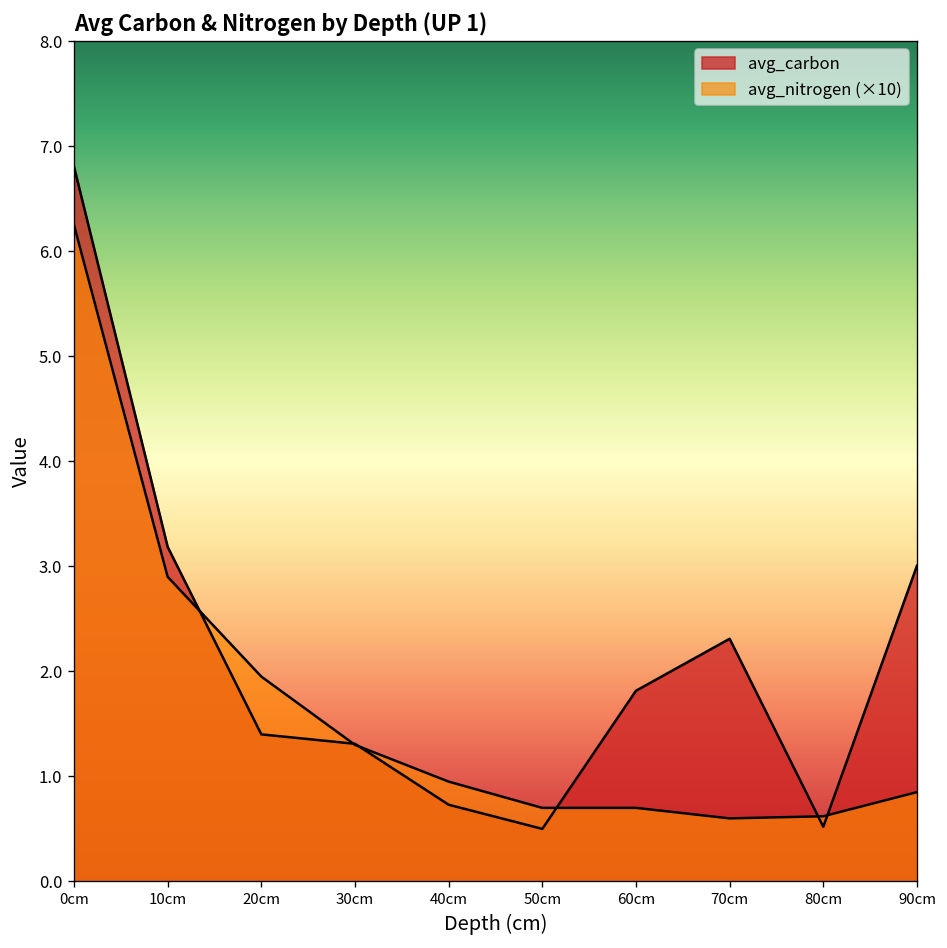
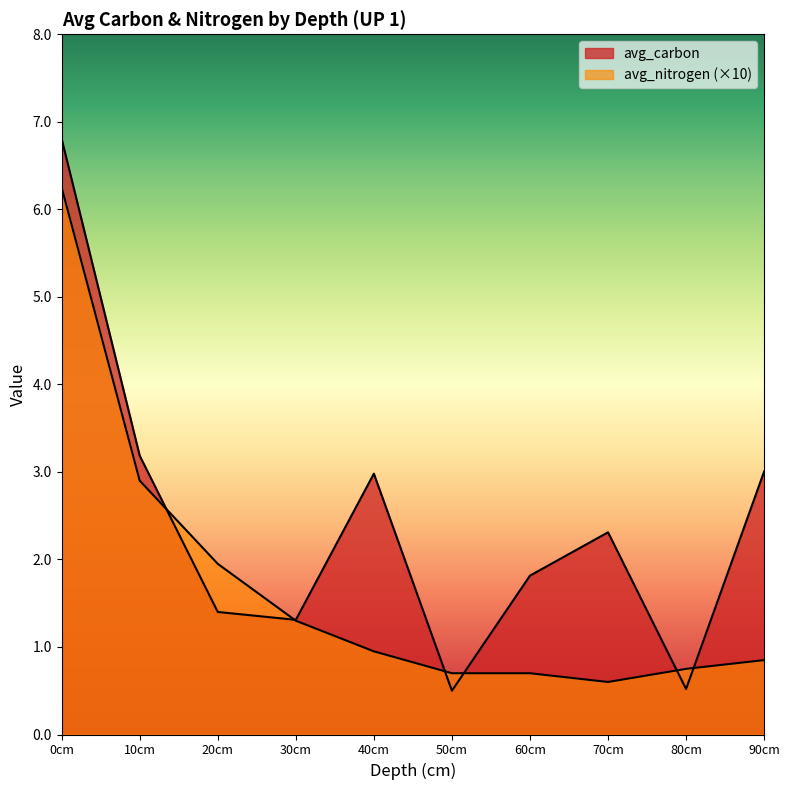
  {
    "avg_carbon": {
      "0cm": 6.8,
      "10cm": 3.2,
      "20cm": 1.4,
-     "40cm": 0.7,
+     "40cm": 3.0,
      "50cm": 0.5,
      "60cm": 1.8,
      "70cm": 2.3,
      "80cm": 0.5,
      "90cm": 3.0
    },
    "avg_nitrogen (×10)": {
      "0cm": 6.3,
      "10cm": 2.9,
      "20cm": 2.0,
      "40cm": 1.0,
      "50cm": 0.7,
      "60cm": 0.7,
      "70cm": 0.6,
-     "80cm": 0.6,
+     "80cm": 0.8,
      "90cm": 0.9
    }
  }
